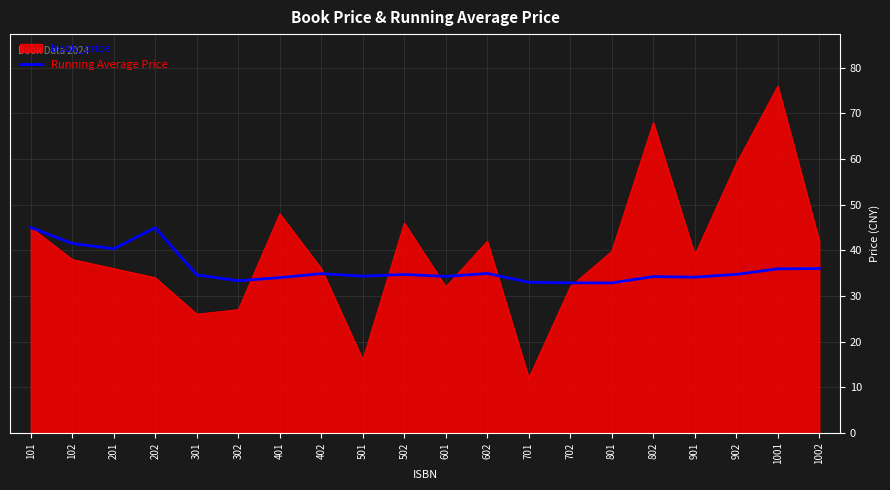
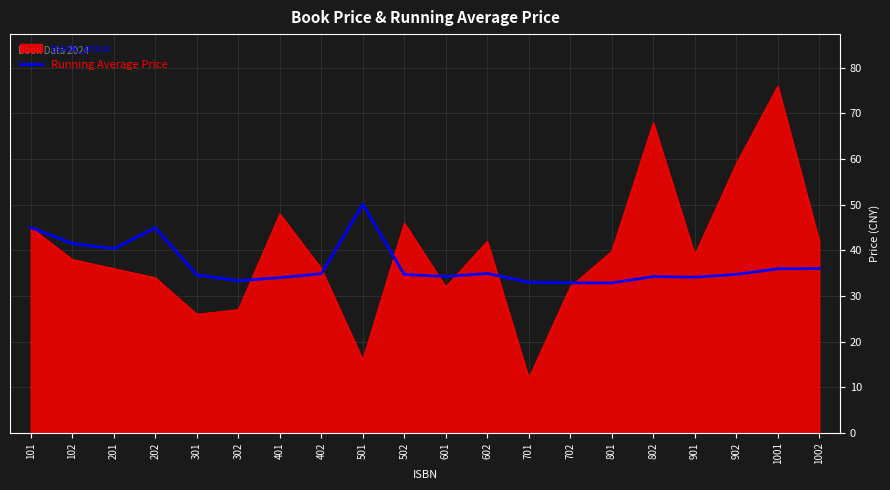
  {
    "book_price": {
      "102": 38,
      "201": 36,
      "202": 34,
      "301": 26,
      "302": 27,
      "401": 48,
      "402": 36,
      "501": 16,
      "502": 46,
      "601": 32,
      "602": 42,
      "701": 12,
      "702": 32,
      "801": 40,
      "802": 68,
      "901": 39,
      "902": 59,
      "1001": 76,
      "1002": 42
    },
    "Running Average Price": {
      "102": 42,
      "201": 40,
      "202": 45,
      "301": 35,
      "302": 33,
      "401": 34,
      "402": 35,
-     "501": 34,
+     "501": 50,
      "502": 35,
      "601": 34,
      "602": 35,
      "701": 33,
      "702": 33,
      "801": 33,
      "802": 34,
      "901": 34,
      "902": 35,
      "1001": 36,
      "1002": 36
    }
  }
